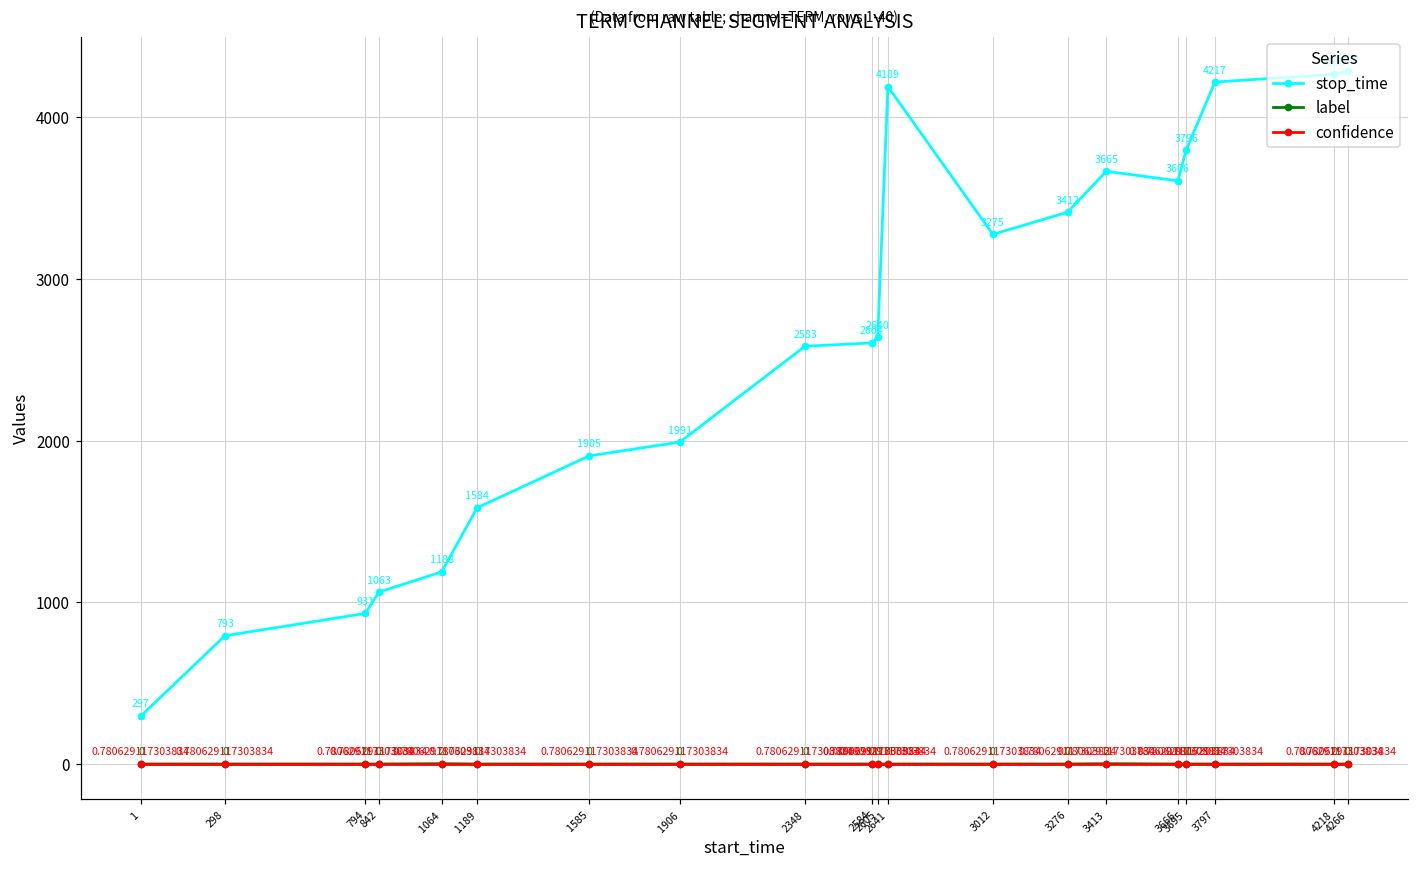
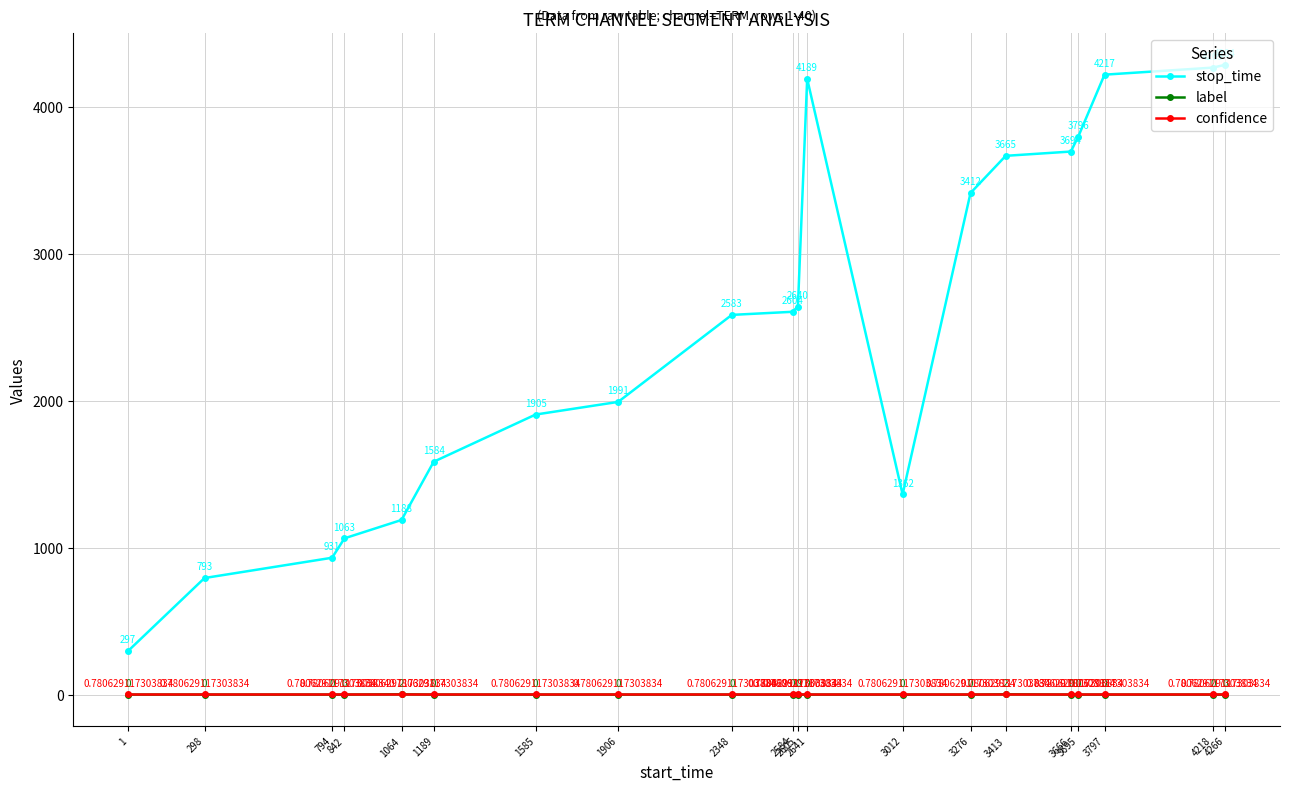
  {
    "stop_time": {
      "1": 297,
      "298": 793,
      "794": 931,
      "842": 1063,
      "1064": 1188,
      "1189": 1584,
      "1585": 1905,
      "1906": 1991,
      "2348": 2583,
      "2641": 4189,
-     "3012": 3275,
+     "3012": 1362,
      "3276": 3412,
      "3413": 3665,
-     "3666": 3606,
+     "3666": 3694,
      "3695": 3796,
      "3797": 4217
    },
    "confidence": {
      "1585": 0.780629117303834,
      "1906": 0.780629117303834
    }
  }
